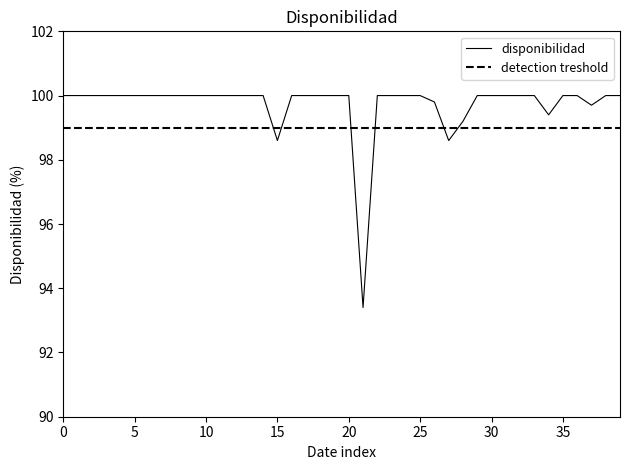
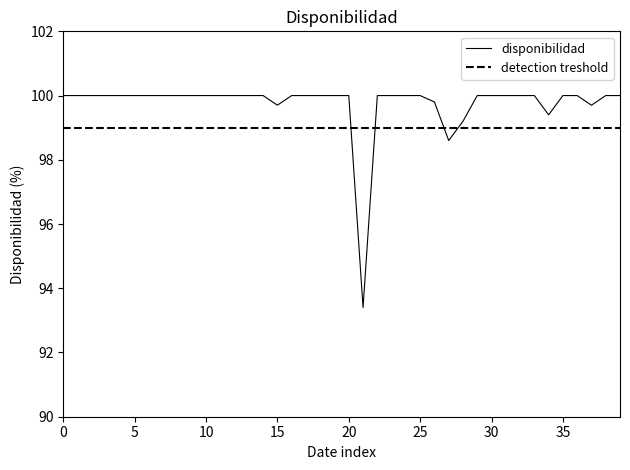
  {
    "0": 100.0,
    "5": 100.0,
    "10": 100.0,
-   "15": 98.6,
+   "15": 99.7,
    "20": 100.0,
    "25": 100.0,
    "30": 100.0,
    "35": 100.0
  }
